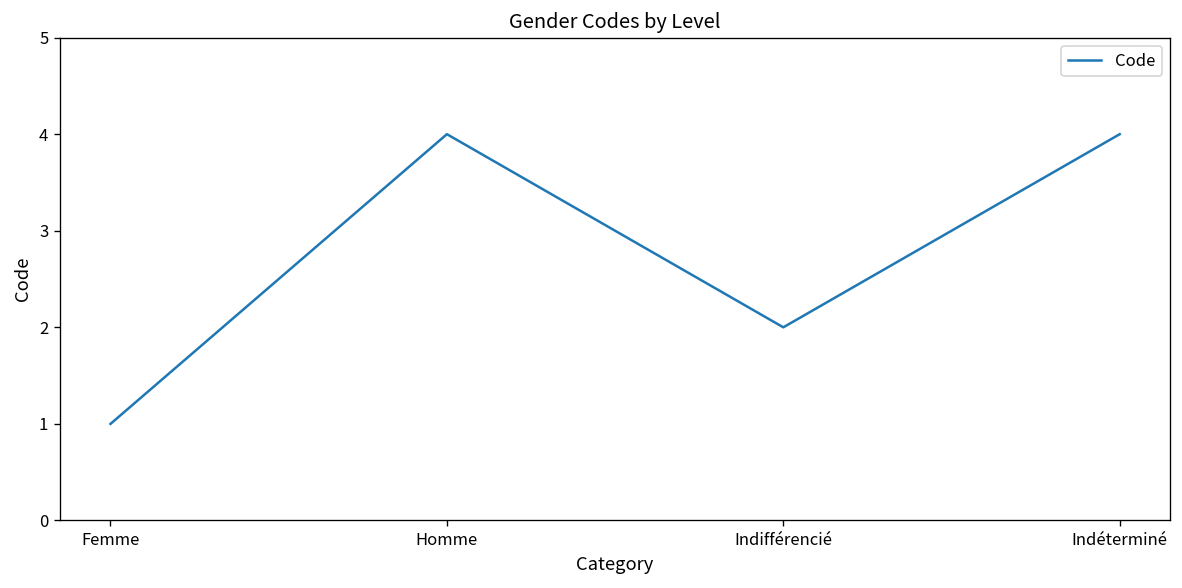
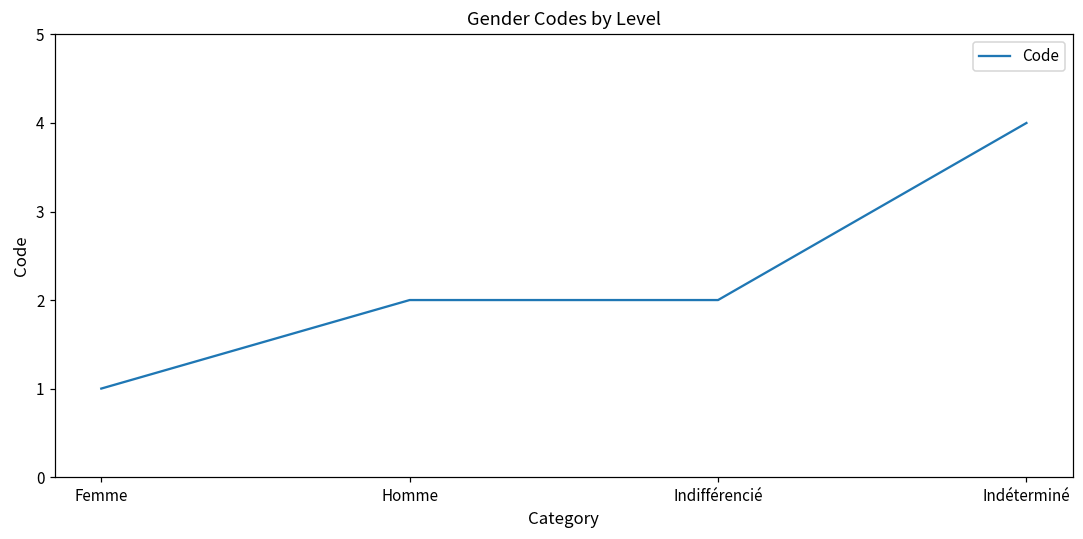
  {
    "Femme": 1,
-   "Homme": 4,
+   "Homme": 2,
    "Indifférencié": 2,
    "Indéterminé": 4
  }
